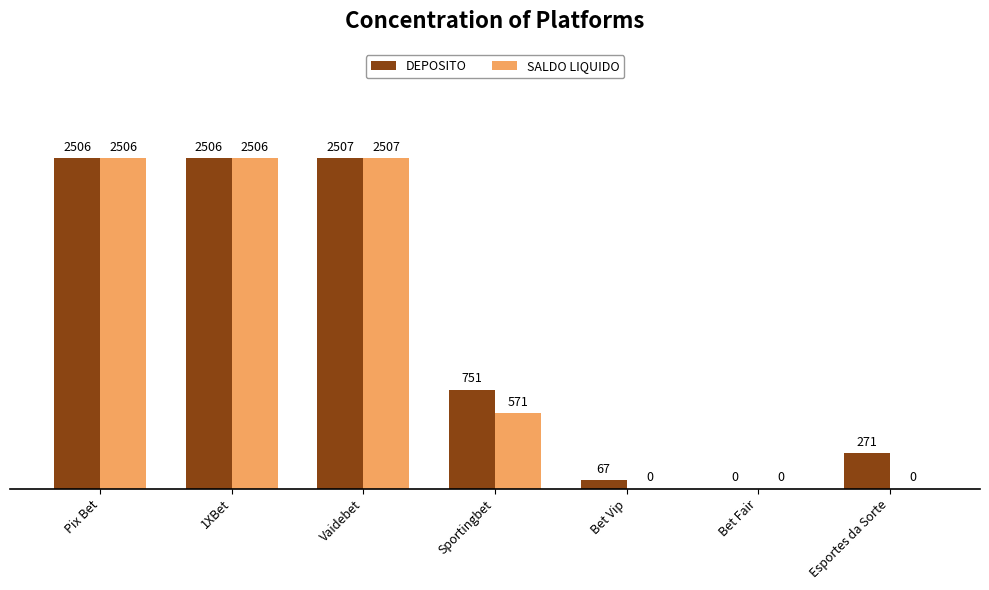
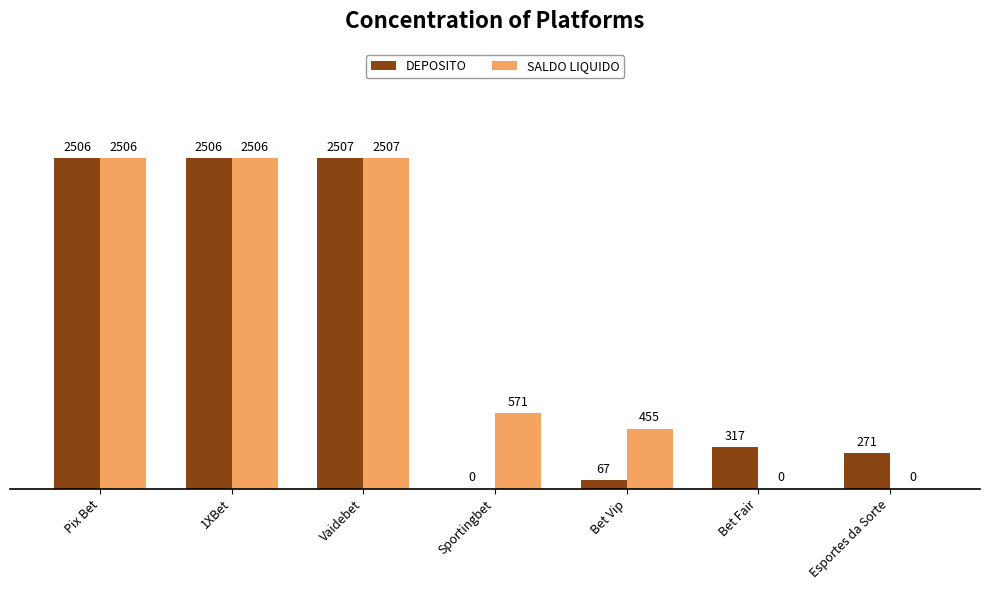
  {
    "DEPOSITO": {
      "Pix Bet": 2506,
      "1XBet": 2506,
      "Vaidebet": 2507,
-     "Sportingbet": 751,
+     "Sportingbet": 0,
      "Bet Vip": 67,
-     "Bet Fair": 0,
+     "Bet Fair": 317,
      "Esportes da Sorte": 271
    },
    "SALDO LIQUIDO": {
      "Pix Bet": 2506,
      "1XBet": 2506,
      "Vaidebet": 2507,
      "Sportingbet": 571,
-     "Bet Vip": 0,
+     "Bet Vip": 455,
      "Bet Fair": 0,
      "Esportes da Sorte": 0
    }
  }
